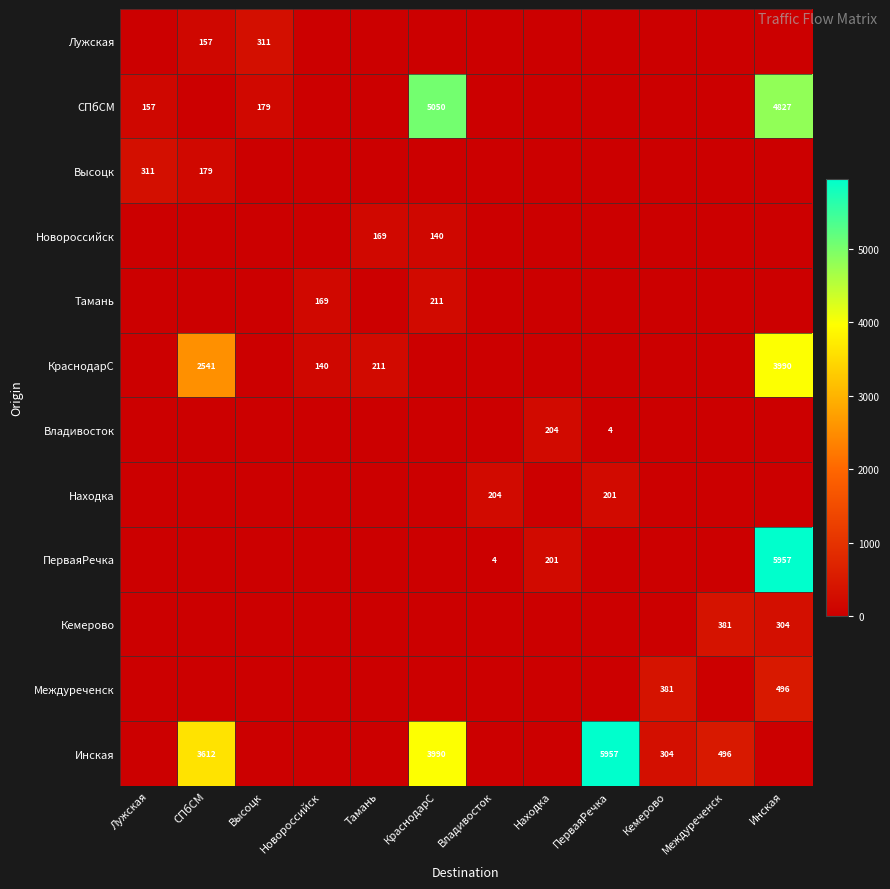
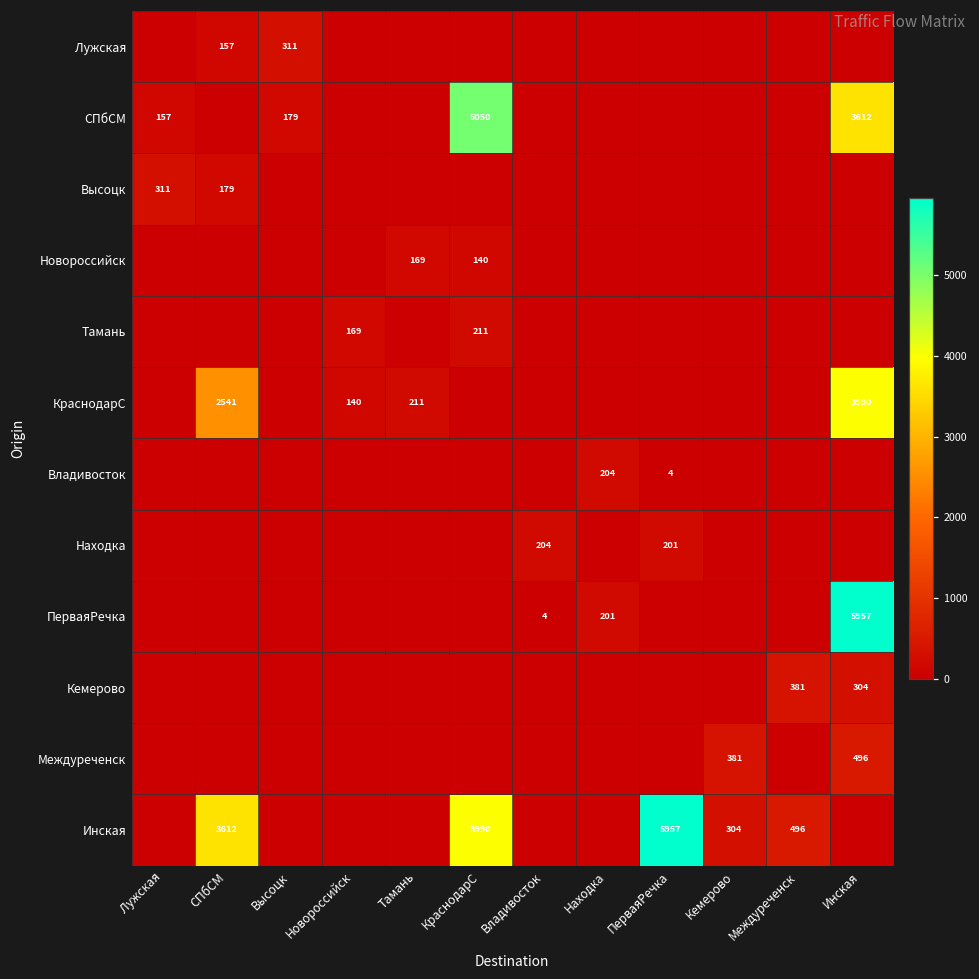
  {
    "Лужская": {
      "СПбСМ": 157,
      "Высоцк": 311
    },
    "СПбСМ": {
      "Лужская": 157,
      "Высоцк": 179,
      "КраснодарС": 5050,
-     "Инская": 4827
+     "Инская": 3612
    },
    "Высоцк": {
      "Лужская": 311,
      "СПбСМ": 179
    },
    "Новороссийск": {
      "Тамань": 169,
      "КраснодарС": 140
    },
    "Тамань": {
      "Новороссийск": 169,
      "КраснодарС": 211
    },
    "КраснодарС": {
      "СПбСМ": 2541,
      "Новороссийск": 140,
      "Тамань": 211,
      "Инская": 3990
    },
    "Владивосток": {
      "Находка": 204,
      "ПерваяРечка": 4
    },
    "Находка": {
      "Владивосток": 204,
      "ПерваяРечка": 201
    },
    "ПерваяРечка": {
      "Владивосток": 4,
      "Находка": 201,
      "Инская": 5957
    },
    "Кемерово": {
      "Междуреченск": 381,
      "Инская": 304
    },
    "Междуреченск": {
      "Кемерово": 381,
      "Инская": 496
    },
    "Инская": {
      "СПбСМ": 3612,
      "КраснодарС": 3990,
      "ПерваяРечка": 5957,
      "Кемерово": 304,
      "Междуреченск": 496
    }
  }
